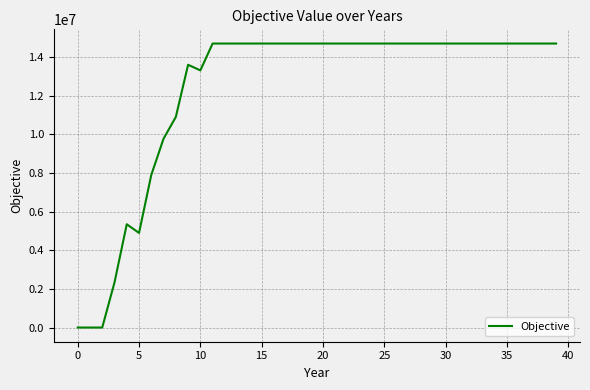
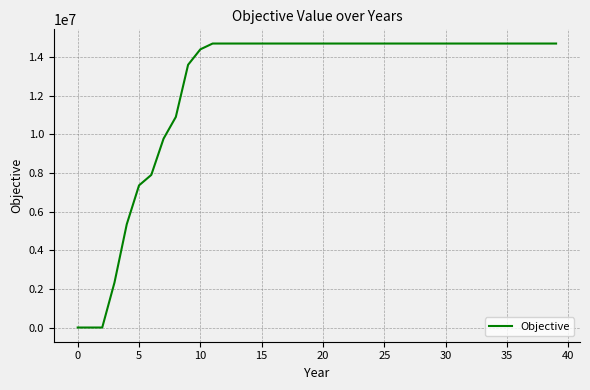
  {
    "0": 0,
-   "5": 4900000,
-   "10": 13300000,
+   "5": 7400000,
+   "10": 14400000,
    "15": 14700000,
    "20": 14700000,
    "25": 14700000,
    "30": 14700000,
    "35": 14700000
  }
